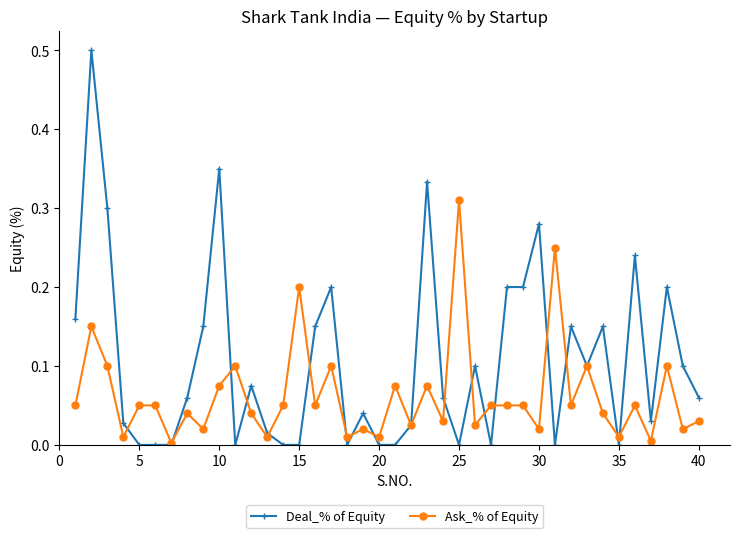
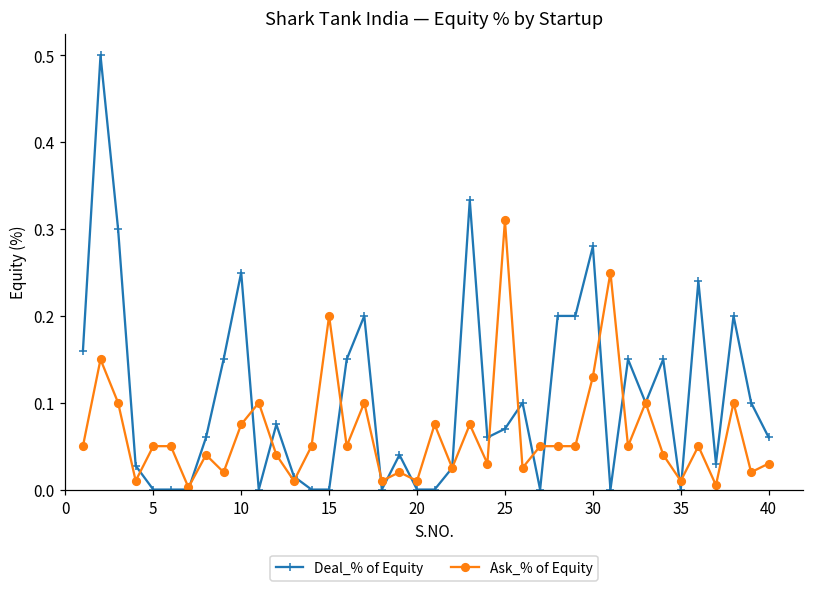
  {
    "Deal_% of Equity": {
      "5": 0.00,
-     "10": 0.35,
+     "10": 0.25,
      "15": 0.00,
      "20": 0.00,
-     "25": 0.00,
+     "25": 0.07,
      "30": 0.28,
      "35": 0.00,
      "40": 0.06
    },
    "Ask_% of Equity": {
      "5": 0.05,
      "10": 0.08,
      "15": 0.20,
      "20": 0.01,
      "25": 0.31,
-     "30": 0.02,
+     "30": 0.13,
      "35": 0.01,
      "40": 0.03
    }
  }
